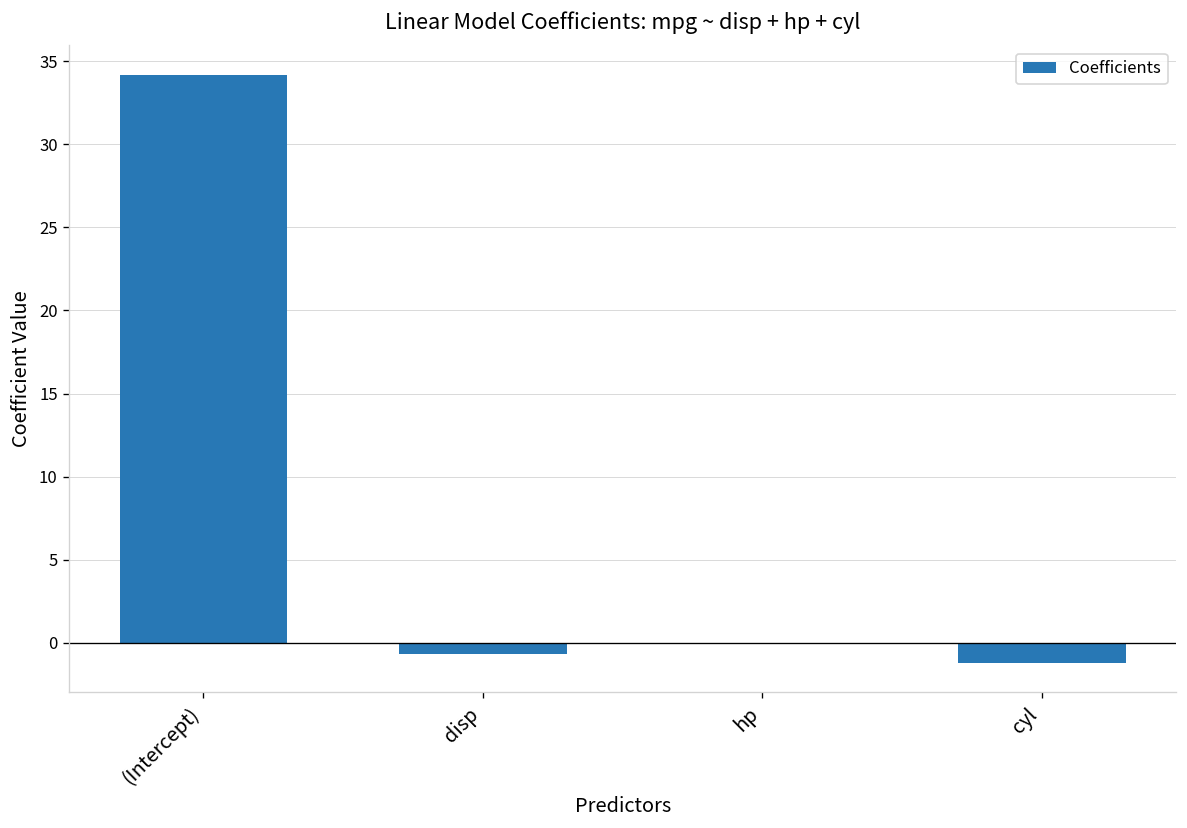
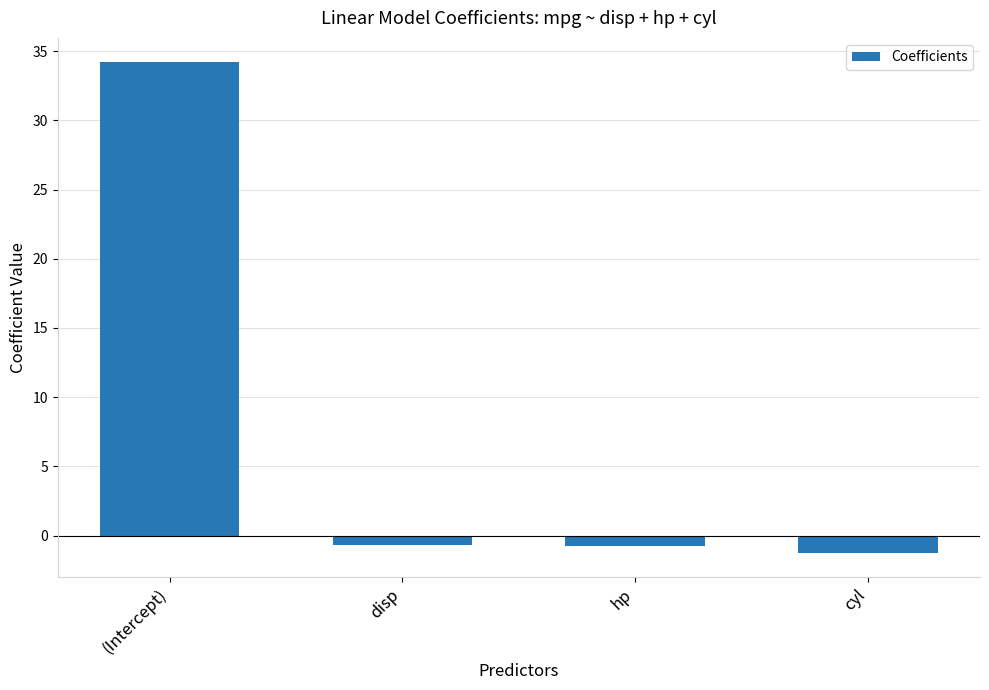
  {
    "(Intercept)": 34.2,
    "disp": -0.7,
-   "hp": 0.0,
+   "hp": -0.8,
    "cyl": -1.2
  }
